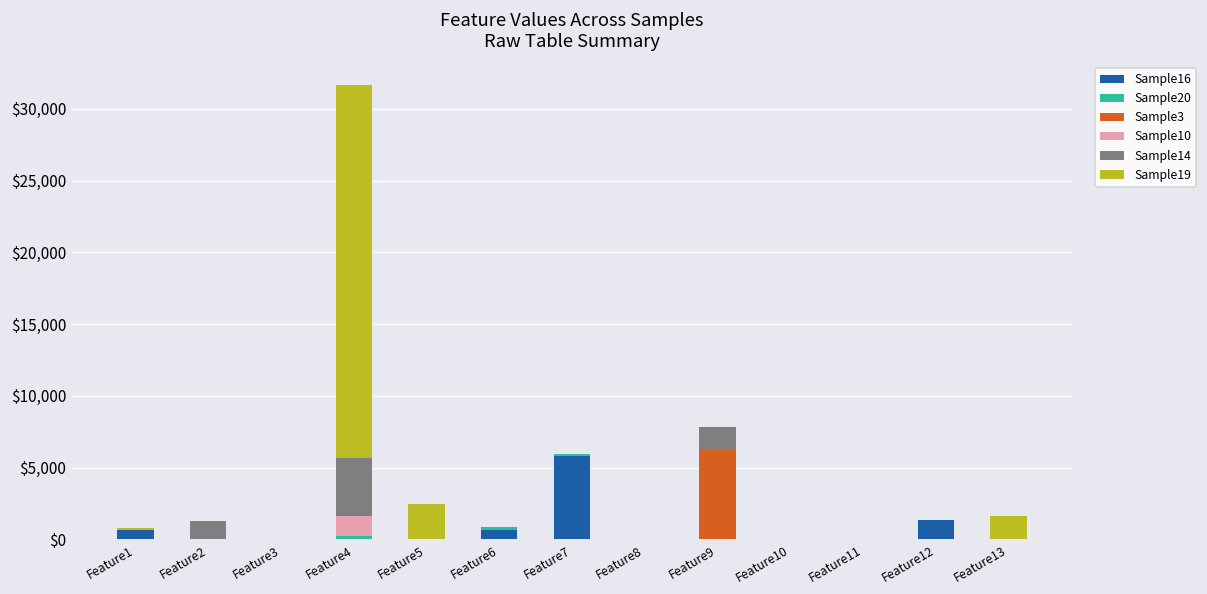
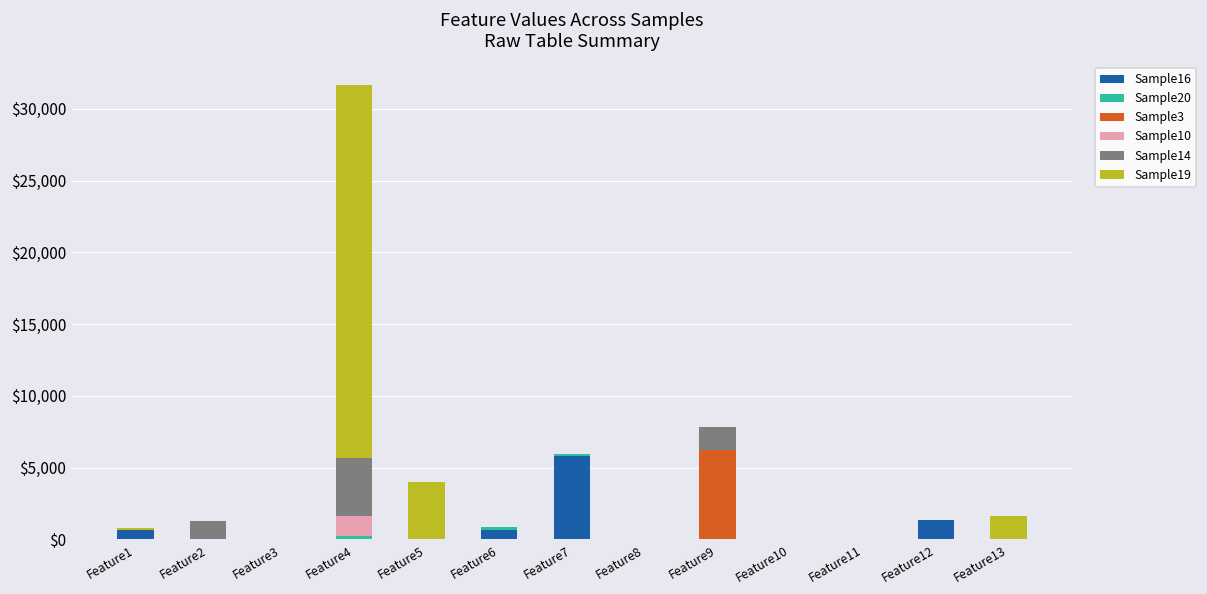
  {
    "Sample16": {
      "Feature1": "$600",
      "Feature2": "$0",
      "Feature3": "$0",
      "Feature4": "$0",
      "Feature5": "$0",
      "Feature6": "$600",
      "Feature7": "$5,800",
      "Feature8": "$0",
      "Feature9": "$0",
      "Feature10": "$0",
      "Feature11": "$0",
      "Feature12": "$1,300",
      "Feature13": "$0"
    },
    "Sample20": {
      "Feature2": "$0",
      "Feature4": "$200",
      "Feature5": "$0",
      "Feature6": "$200",
      "Feature8": "$0",
      "Feature9": "$0",
      "Feature10": "$0",
      "Feature11": "$0",
      "Feature12": "$0",
      "Feature13": "$0"
    },
    "Sample3": {
      "Feature1": "$0",
      "Feature2": "$0",
      "Feature3": "$0",
      "Feature4": "$0",
      "Feature5": "$0",
      "Feature6": "$0",
      "Feature7": "$0",
      "Feature8": "$0",
      "Feature9": "$6,200",
      "Feature10": "$0",
      "Feature11": "$0",
      "Feature12": "$0"
    },
    "Sample10": {
      "Feature1": "$0",
      "Feature3": "$0",
      "Feature4": "$1,400",
      "Feature5": "$0",
      "Feature6": "$0",
      "Feature7": "$0",
      "Feature8": "$0",
      "Feature9": "$0",
      "Feature10": "$0",
      "Feature11": "$0",
      "Feature12": "$0",
      "Feature13": "$0"
    },
    "Sample14": {
      "Feature1": "$0",
      "Feature2": "$1,200",
      "Feature3": "$0",
      "Feature4": "$4,000",
      "Feature5": "$0",
      "Feature6": "$0",
      "Feature7": "$0",
      "Feature8": "$0",
      "Feature9": "$1,600",
      "Feature10": "$0",
      "Feature11": "$0",
      "Feature12": "$0",
      "Feature13": "$0"
    },
    "Sample19": {
      "Feature2": "$0",
      "Feature3": "$0",
      "Feature4": "$26,000",
-     "Feature5": "$2,400",
+     "Feature5": "$4,000",
      "Feature6": "$0",
      "Feature7": "$0",
      "Feature8": "$0",
      "Feature9": "$0",
      "Feature10": "$0",
      "Feature11": "$0",
      "Feature12": "$0",
      "Feature13": "$1,600"
    }
  }
